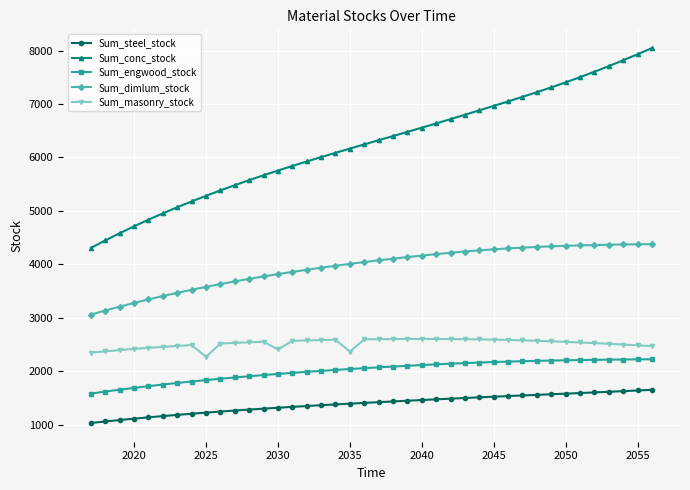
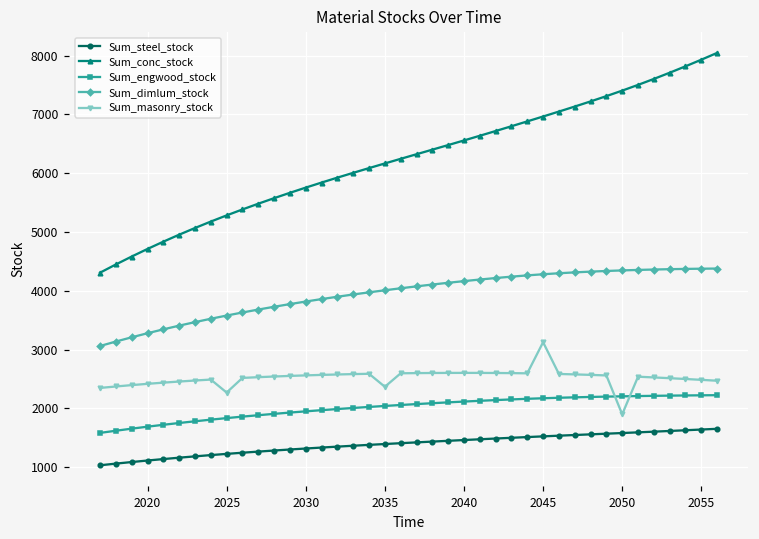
  {
    "Sum_masonry_stock": {
      "2020": 2400,
      "2025": 2300,
-     "2030": 2400,
+     "2030": 2600,
      "2035": 2400,
      "2040": 2600,
-     "2045": 2600,
-     "2050": 2500,
+     "2045": 3100,
+     "2050": 1900,
      "2055": 2500
    }
  }
